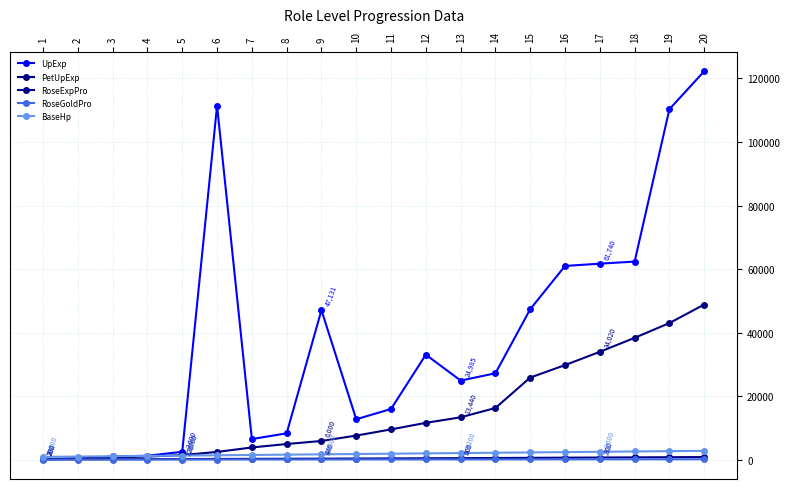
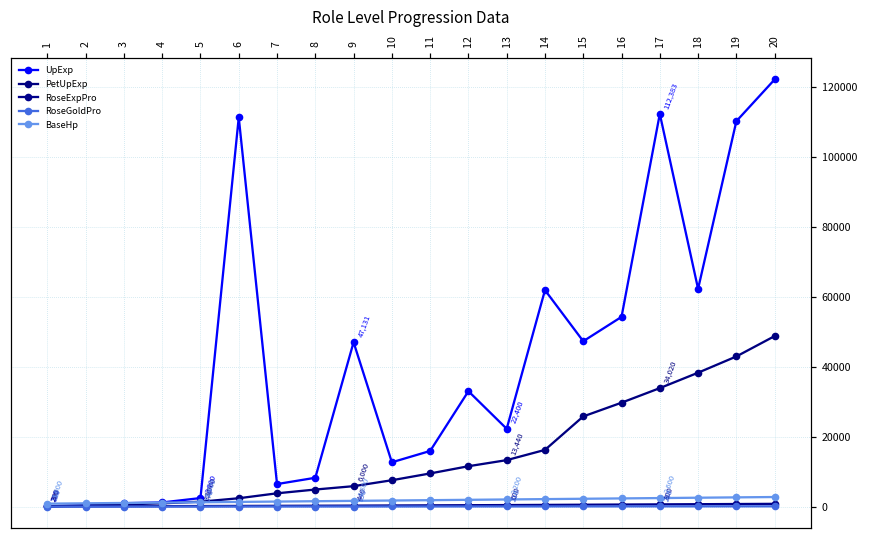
  {
    "UpExp": {
      "9": "47,131",
-     "13": "24,985",
-     "14": "27000",
-     "16": "61000",
-     "17": "61,740"
+     "13": "22,400",
+     "14": "62000",
+     "16": "54000",
+     "17": "112,383"
    }
  }
